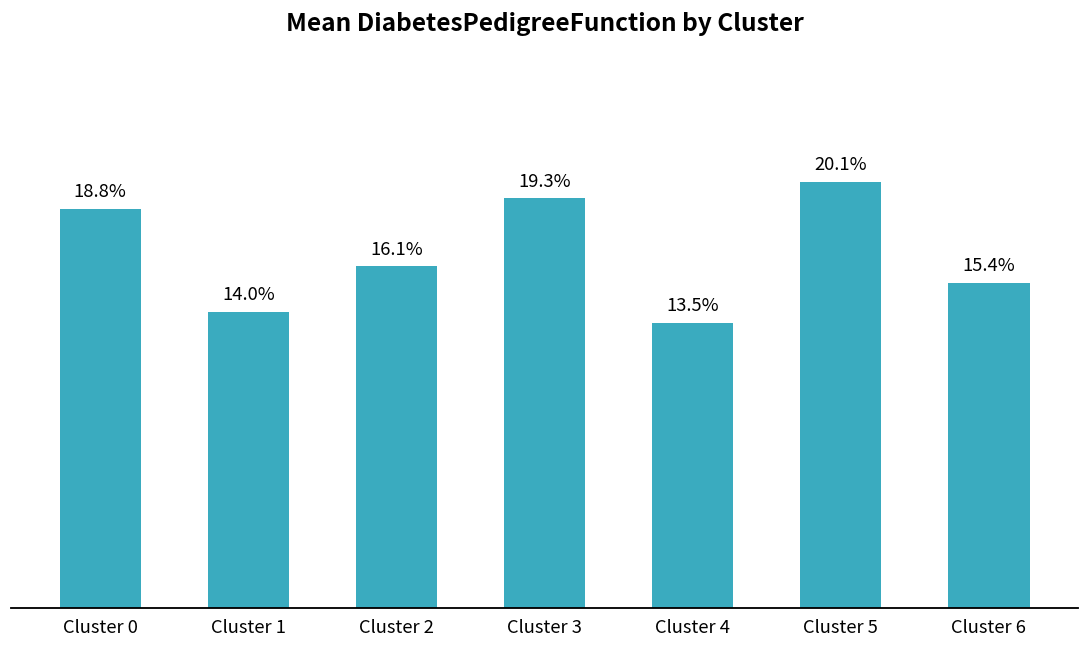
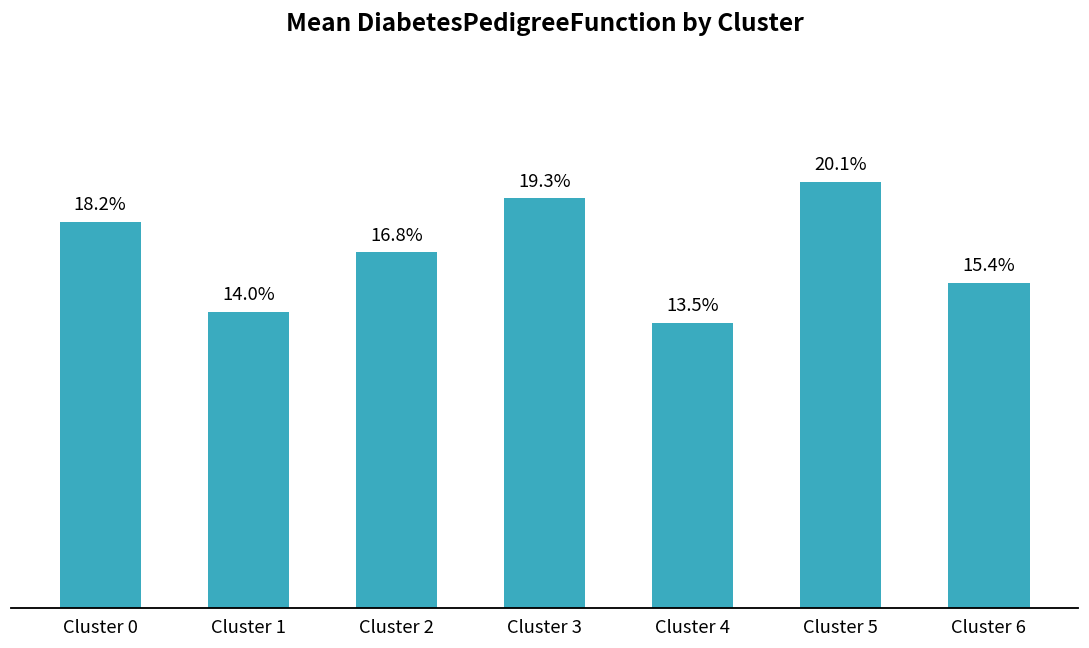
  {
-   "Cluster 0": "18.8%",
+   "Cluster 0": "18.2%",
    "Cluster 1": "14.0%",
-   "Cluster 2": "16.1%",
+   "Cluster 2": "16.8%",
    "Cluster 3": "19.3%",
    "Cluster 4": "13.5%",
    "Cluster 5": "20.1%",
    "Cluster 6": "15.4%"
  }
